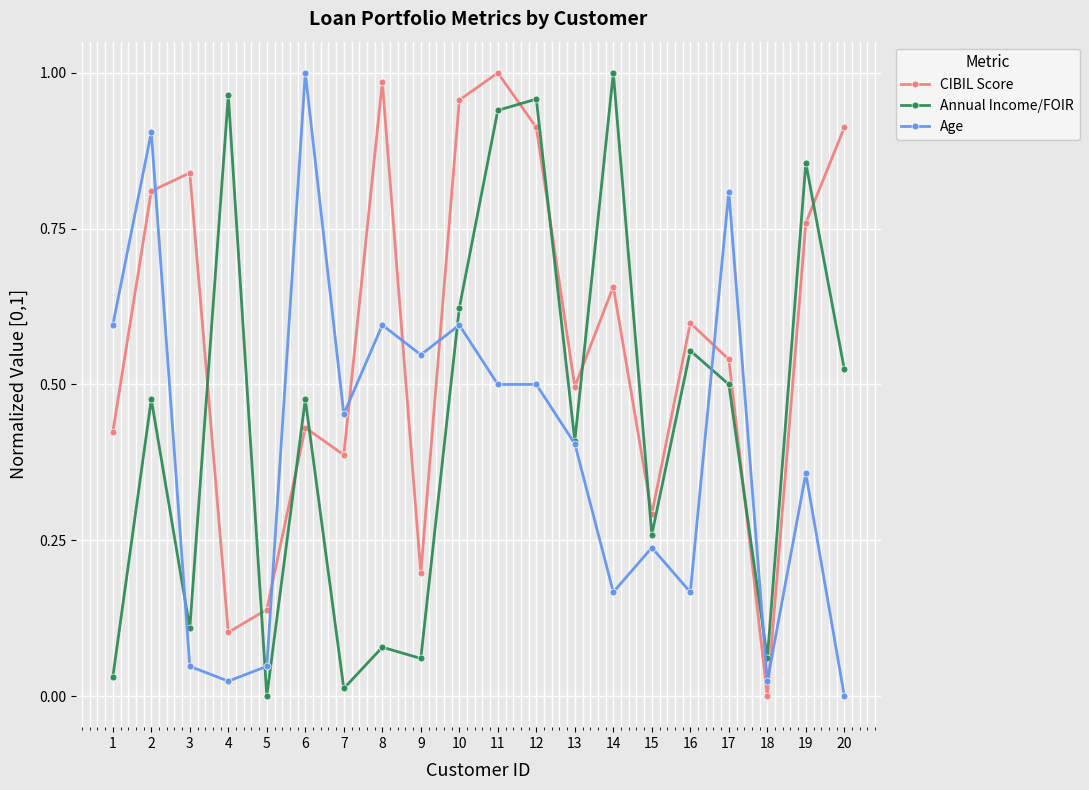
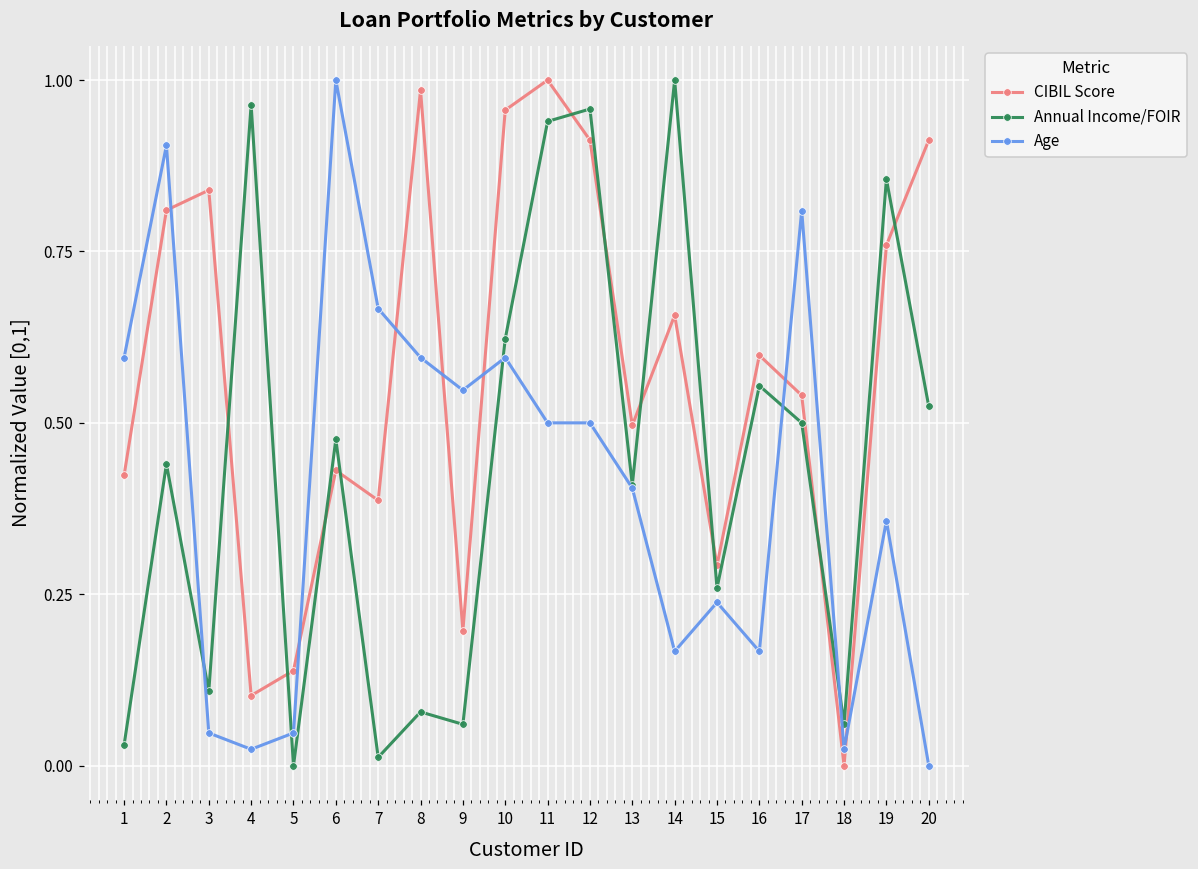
  {
    "CIBIL Score": {
      "1": 0.42,
      "2": 0.81,
      "3": 0.84,
      "4": 0.10,
      "5": 0.14,
      "6": 0.43,
      "7": 0.39,
      "8": 0.99,
      "9": 0.20,
      "10": 0.96,
      "11": 1.00,
      "12": 0.91,
      "13": 0.50,
      "14": 0.66,
      "15": 0.29,
      "16": 0.60,
      "17": 0.54,
      "18": 0.00,
      "19": 0.76,
      "20": 0.91
    },
    "Annual Income/FOIR": {
      "1": 0.03,
-     "2": 0.48,
+     "2": 0.44,
      "3": 0.11,
      "4": 0.96,
      "5": 0.00,
      "6": 0.48,
      "7": 0.01,
      "8": 0.08,
      "9": 0.06,
      "10": 0.62,
      "11": 0.94,
      "12": 0.96,
      "13": 0.41,
      "14": 1.00,
      "15": 0.26,
      "16": 0.55,
      "17": 0.50,
      "18": 0.06,
      "19": 0.86,
      "20": 0.52
    },
    "Age": {
      "1": 0.60,
      "2": 0.90,
      "3": 0.05,
      "4": 0.02,
      "5": 0.05,
      "6": 1.00,
-     "7": 0.45,
+     "7": 0.67,
      "8": 0.60,
      "9": 0.55,
      "10": 0.60,
      "11": 0.50,
      "12": 0.50,
      "13": 0.40,
      "14": 0.17,
      "15": 0.24,
      "16": 0.17,
      "17": 0.81,
      "18": 0.02,
      "19": 0.36,
      "20": 0.00
    }
  }
